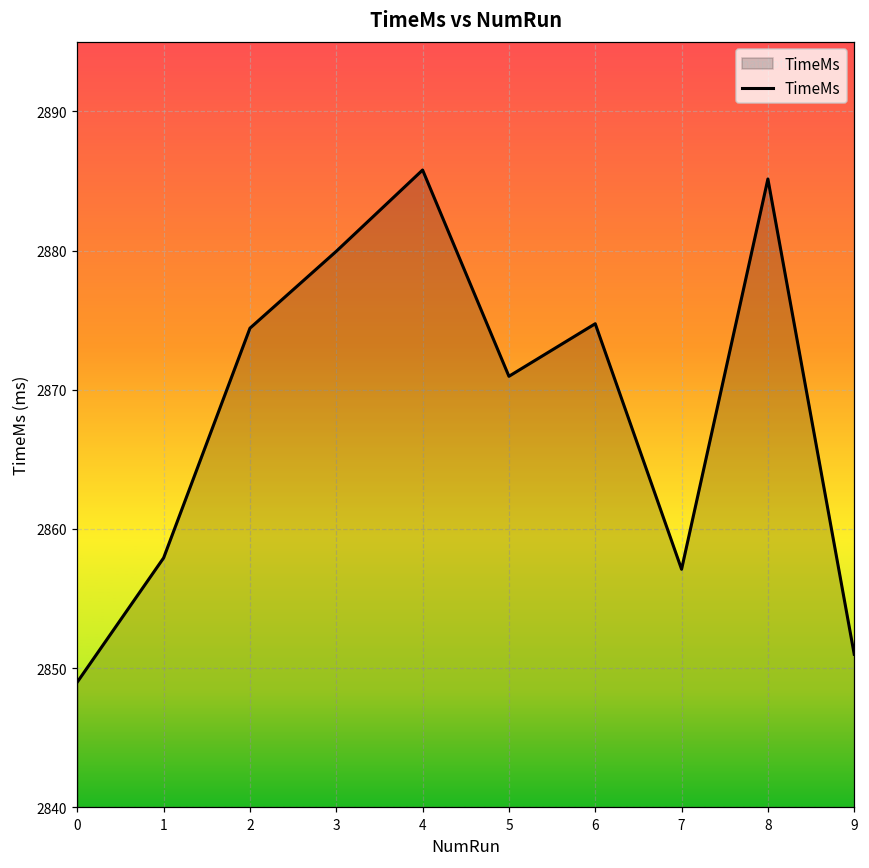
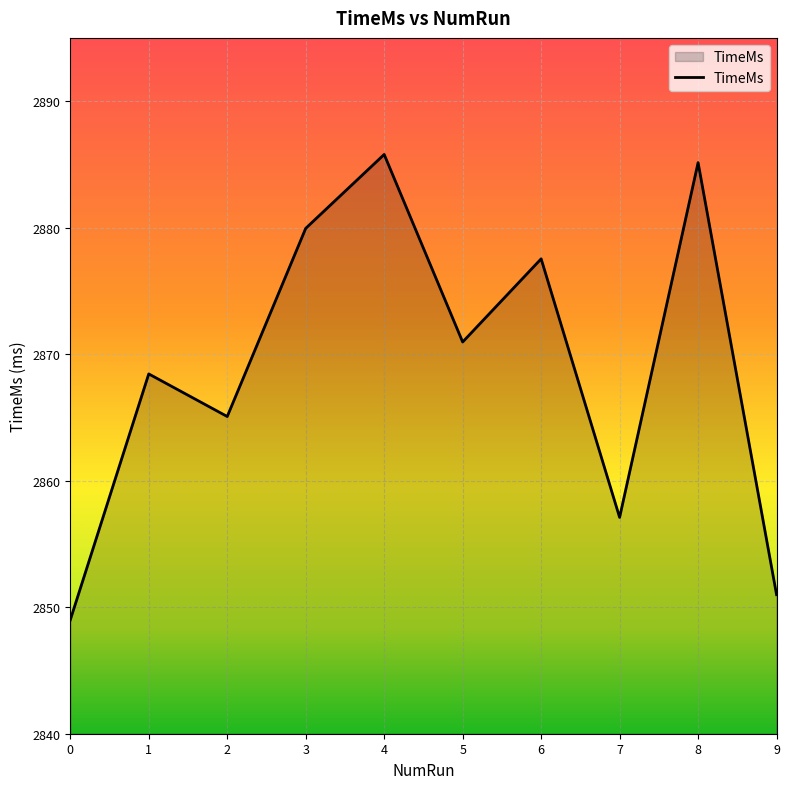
  {
    "0": 2849.0,
-   "1": 2857.9,
-   "2": 2874.4,
+   "1": 2868.4,
+   "2": 2865.1,
    "3": 2879.9,
    "4": 2885.8,
    "5": 2871.0,
-   "6": 2874.7,
+   "6": 2877.5,
    "7": 2857.1,
    "8": 2885.1,
    "9": 2851.0
  }
